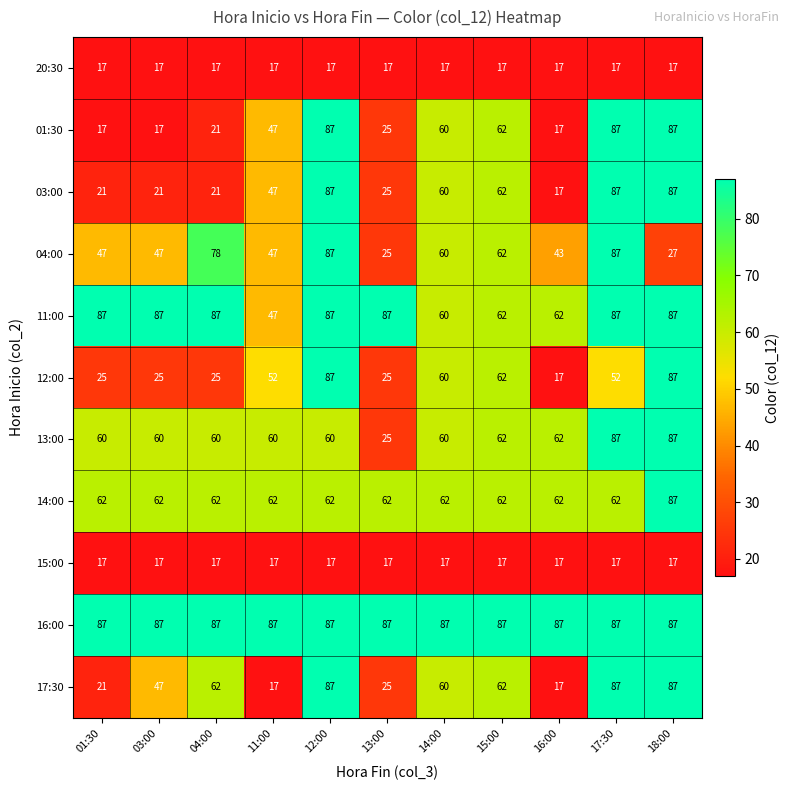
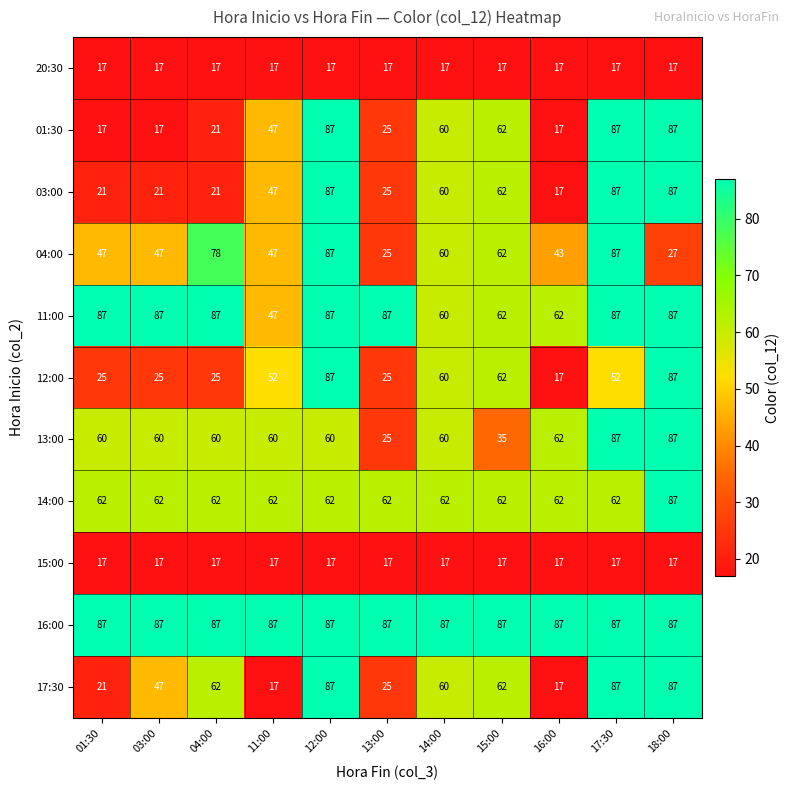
  {
    "20:30": {
      "01:30": 17,
      "03:00": 17,
      "04:00": 17,
      "11:00": 17,
      "12:00": 17,
      "13:00": 17,
      "14:00": 17,
      "15:00": 17,
      "16:00": 17,
      "17:30": 17,
      "18:00": 17
    },
    "01:30": {
      "01:30": 17,
      "03:00": 17,
      "04:00": 21,
      "11:00": 47,
      "12:00": 87,
      "13:00": 25,
      "14:00": 60,
      "15:00": 62,
      "16:00": 17,
      "17:30": 87,
      "18:00": 87
    },
    "03:00": {
      "01:30": 21,
      "03:00": 21,
      "04:00": 21,
      "11:00": 47,
      "12:00": 87,
      "13:00": 25,
      "14:00": 60,
      "15:00": 62,
      "16:00": 17,
      "17:30": 87,
      "18:00": 87
    },
    "04:00": {
      "01:30": 47,
      "03:00": 47,
      "04:00": 78,
      "11:00": 47,
      "12:00": 87,
      "13:00": 25,
      "14:00": 60,
      "15:00": 62,
      "16:00": 43,
      "17:30": 87,
      "18:00": 27
    },
    "11:00": {
      "01:30": 87,
      "03:00": 87,
      "04:00": 87,
      "11:00": 47,
      "12:00": 87,
      "13:00": 87,
      "14:00": 60,
      "15:00": 62,
      "16:00": 62,
      "17:30": 87,
      "18:00": 87
    },
    "12:00": {
      "01:30": 25,
      "03:00": 25,
      "04:00": 25,
      "11:00": 52,
      "12:00": 87,
      "13:00": 25,
      "14:00": 60,
      "15:00": 62,
      "16:00": 17,
      "17:30": 52,
      "18:00": 87
    },
    "13:00": {
      "01:30": 60,
      "03:00": 60,
      "04:00": 60,
      "11:00": 60,
      "12:00": 60,
      "13:00": 25,
      "14:00": 60,
-     "15:00": 62,
+     "15:00": 35,
      "16:00": 62,
      "17:30": 87,
      "18:00": 87
    },
    "14:00": {
      "01:30": 62,
      "03:00": 62,
      "04:00": 62,
      "11:00": 62,
      "12:00": 62,
      "13:00": 62,
      "14:00": 62,
      "15:00": 62,
      "16:00": 62,
      "17:30": 62,
      "18:00": 87
    },
    "15:00": {
      "01:30": 17,
      "03:00": 17,
      "04:00": 17,
      "11:00": 17,
      "12:00": 17,
      "13:00": 17,
      "14:00": 17,
      "15:00": 17,
      "16:00": 17,
      "17:30": 17,
      "18:00": 17
    },
    "16:00": {
      "01:30": 87,
      "03:00": 87,
      "04:00": 87,
      "11:00": 87,
      "12:00": 87,
      "13:00": 87,
      "14:00": 87,
      "15:00": 87,
      "16:00": 87,
      "17:30": 87,
      "18:00": 87
    },
    "17:30": {
      "01:30": 21,
      "03:00": 47,
      "04:00": 62,
      "11:00": 17,
      "12:00": 87,
      "13:00": 25,
      "14:00": 60,
      "15:00": 62,
      "16:00": 17,
      "17:30": 87,
      "18:00": 87
    }
  }
